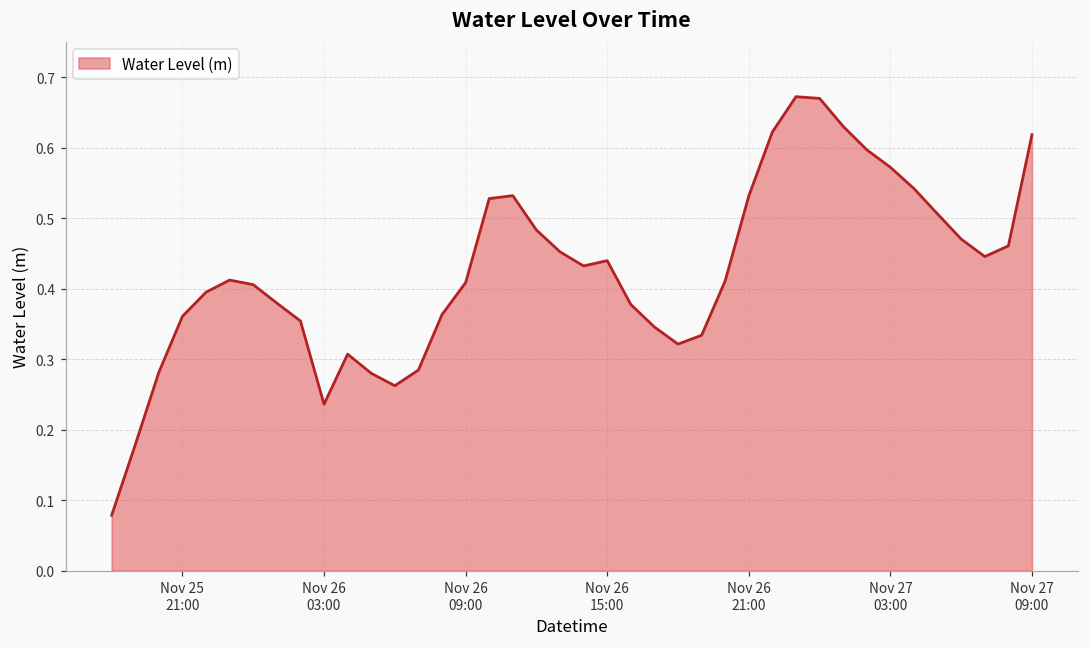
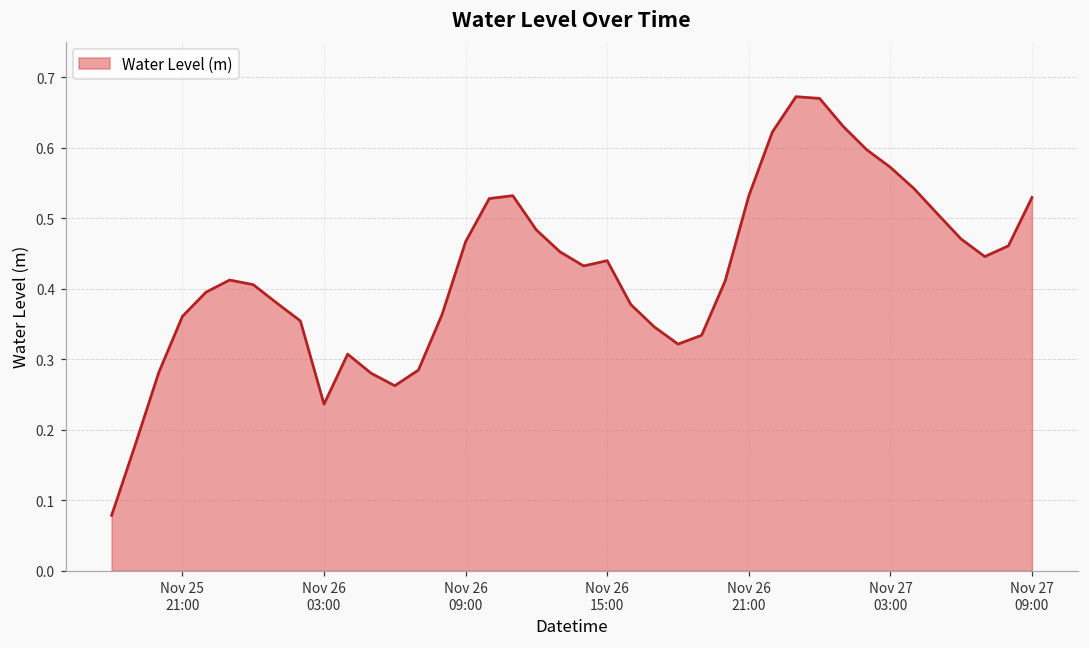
  {
    "Nov 25 21:00": 0.36,
    "Nov 26 03:00": 0.24,
-   "Nov 26 09:00": 0.41,
+   "Nov 26 09:00": 0.47,
    "Nov 26 15:00": 0.44,
    "Nov 26 21:00": 0.53,
    "Nov 27 03:00": 0.57,
-   "Nov 27 09:00": 0.62
+   "Nov 27 09:00": 0.53
  }
